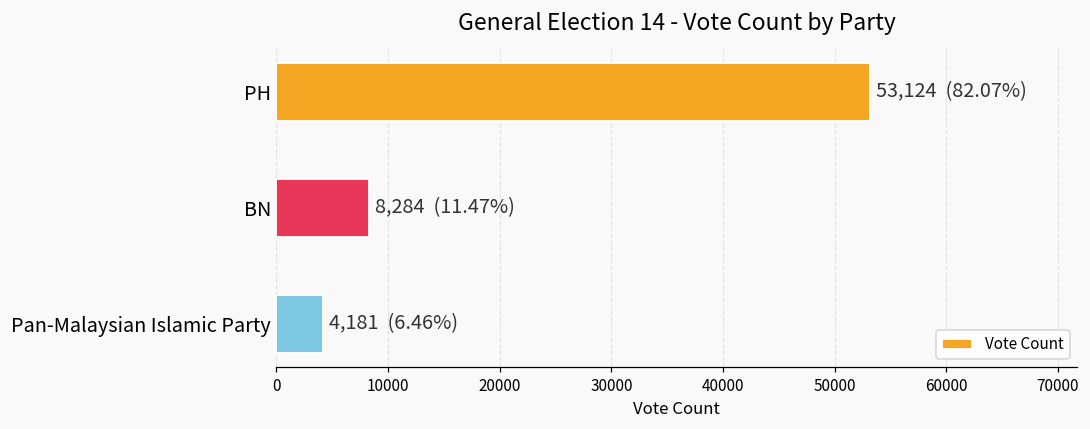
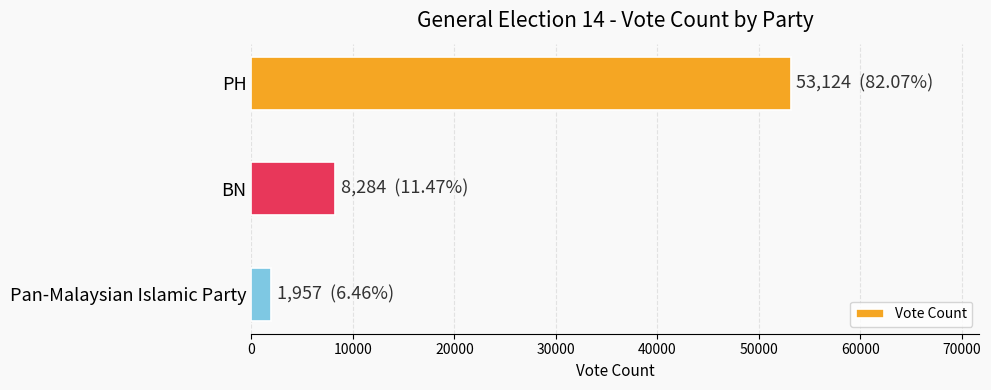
  {
    "PH": "53,124",
    "BN": "8,284",
-   "Pan-Malaysian Islamic Party": "4,181"
+   "Pan-Malaysian Islamic Party": "1,957"
  }
